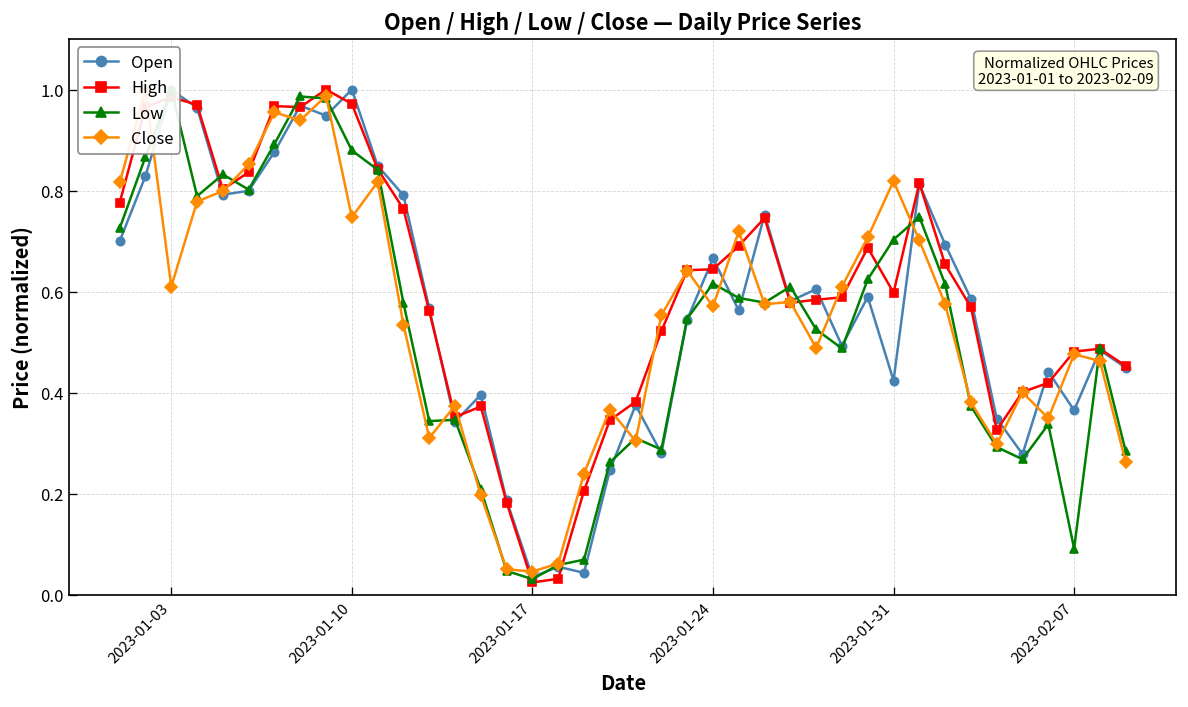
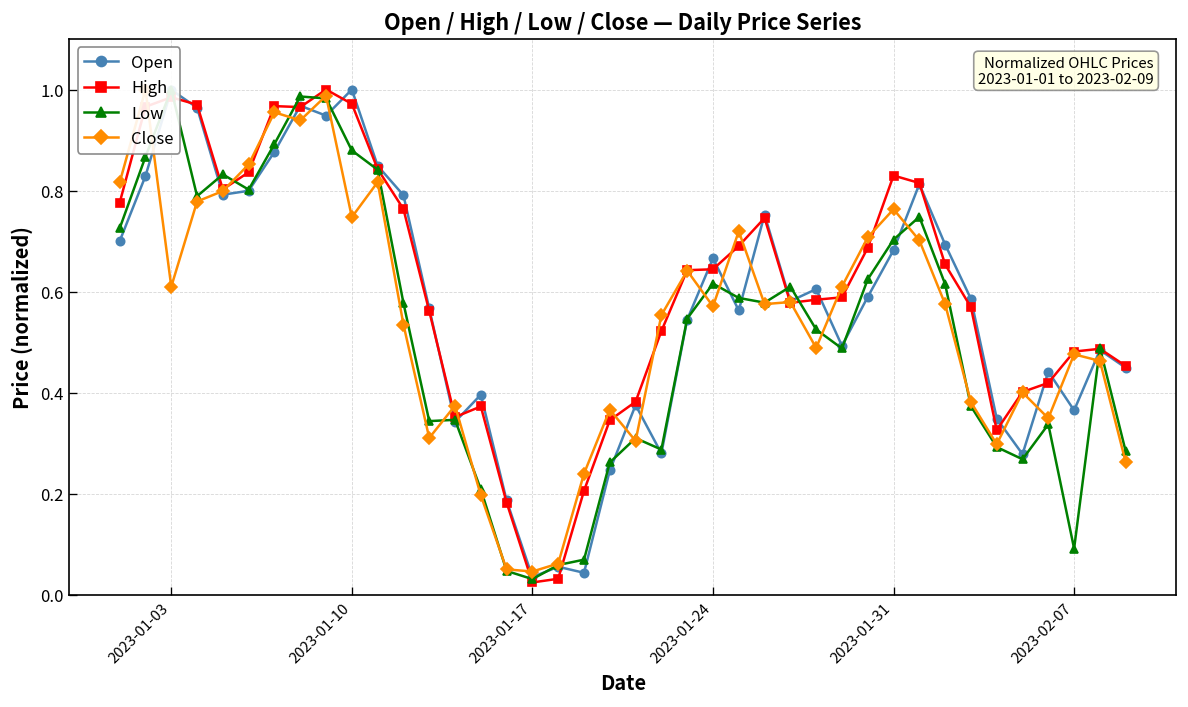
  {
    "Open": {
      "2023-01-10": 1.00,
      "2023-01-24": 0.67,
-     "2023-01-31": 0.42,
+     "2023-01-31": 0.68,
      "2023-02-07": 0.37
    },
    "High": {
      "2023-01-10": 0.97,
      "2023-01-17": 0.02,
      "2023-01-24": 0.64,
-     "2023-01-31": 0.60
+     "2023-01-31": 0.83
    },
    "Low": {
      "2023-01-10": 0.88,
      "2023-01-24": 0.62,
      "2023-01-31": 0.70,
      "2023-02-07": 0.09
    },
    "Close": {
      "2023-01-03": 0.61,
      "2023-01-10": 0.75,
      "2023-01-17": 0.05,
      "2023-01-24": 0.57,
-     "2023-01-31": 0.82
+     "2023-01-31": 0.76
    }
  }
